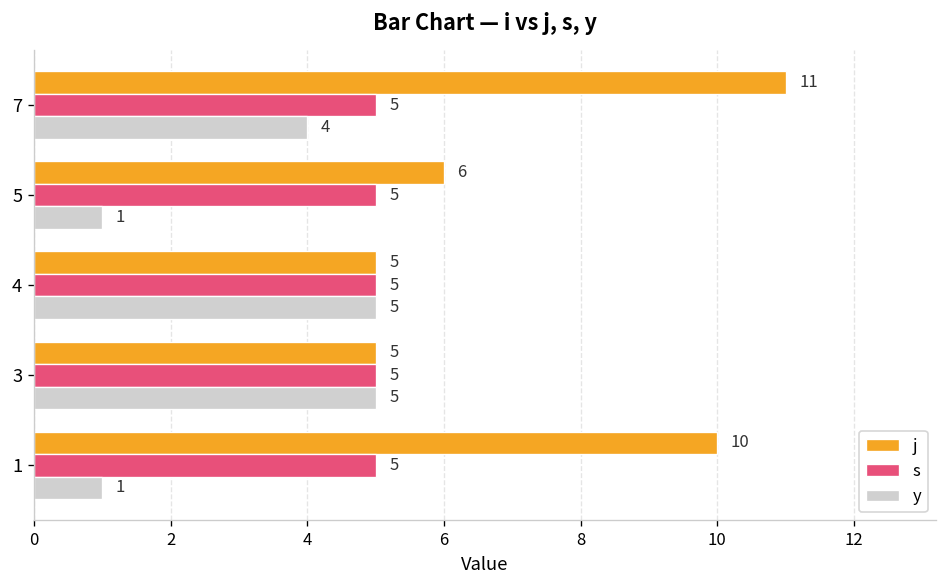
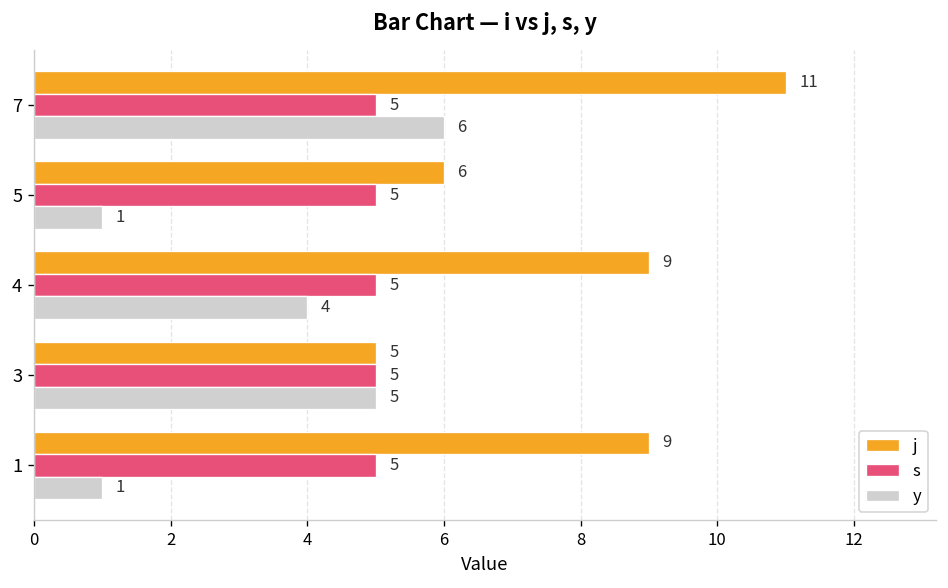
  {
    "j": {
      "7": 11,
      "5": 6,
-     "4": 5,
+     "4": 9,
      "3": 5,
-     "1": 10
+     "1": 9
    },
    "s": {
      "7": 5,
      "5": 5,
      "4": 5,
      "3": 5,
      "1": 5
    },
    "y": {
-     "7": 4,
+     "7": 6,
      "5": 1,
-     "4": 5,
+     "4": 4,
      "3": 5,
      "1": 1
    }
  }
